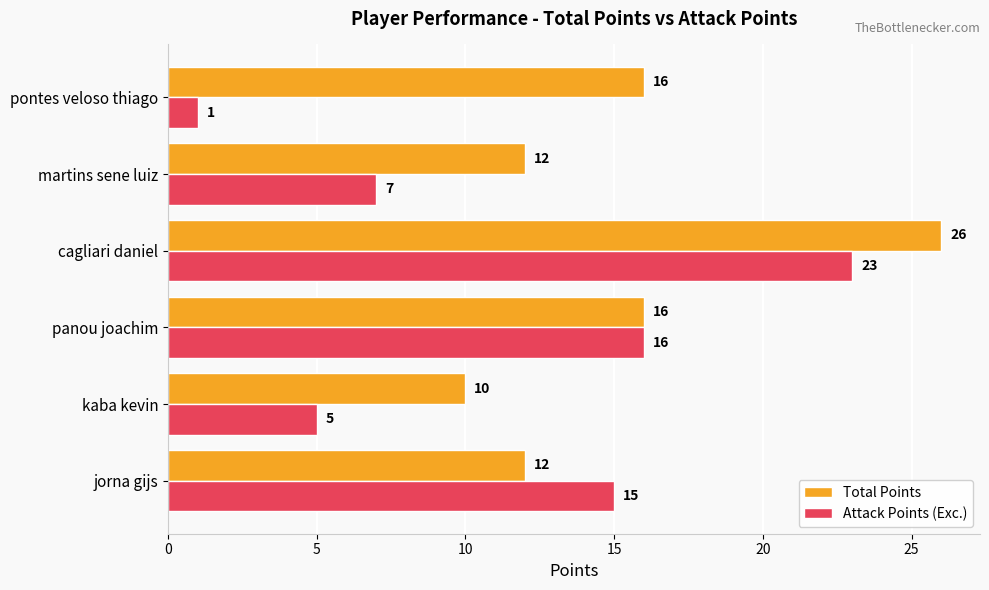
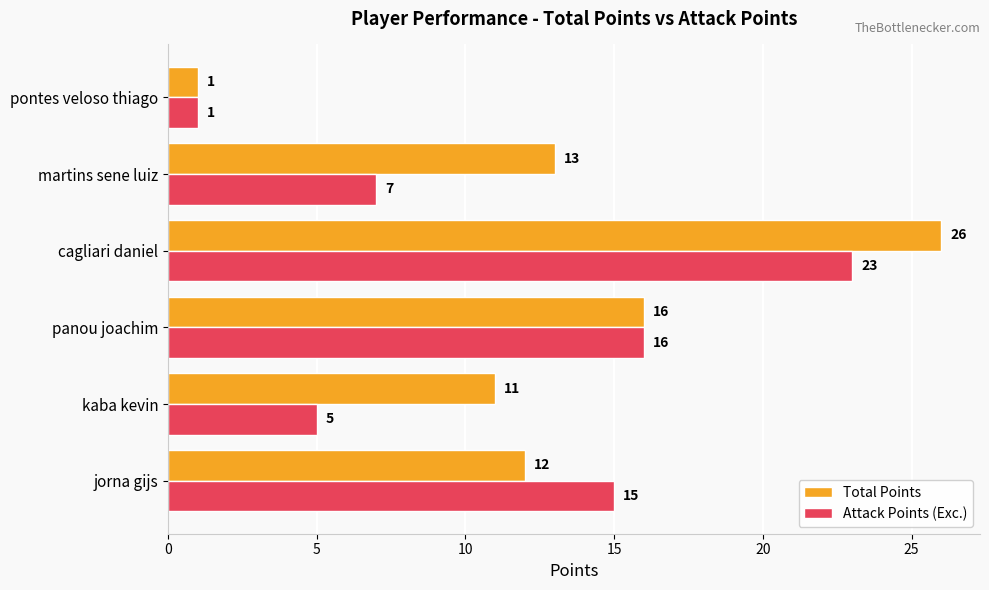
  {
    "Total Points": {
-     "pontes veloso thiago": 16,
-     "martins sene luiz": 12,
+     "pontes veloso thiago": 1,
+     "martins sene luiz": 13,
      "cagliari daniel": 26,
      "panou joachim": 16,
-     "kaba kevin": 10,
+     "kaba kevin": 11,
      "jorna gijs": 12
    },
    "Attack Points (Exc.)": {
      "pontes veloso thiago": 1,
      "martins sene luiz": 7,
      "cagliari daniel": 23,
      "panou joachim": 16,
      "kaba kevin": 5,
      "jorna gijs": 15
    }
  }
